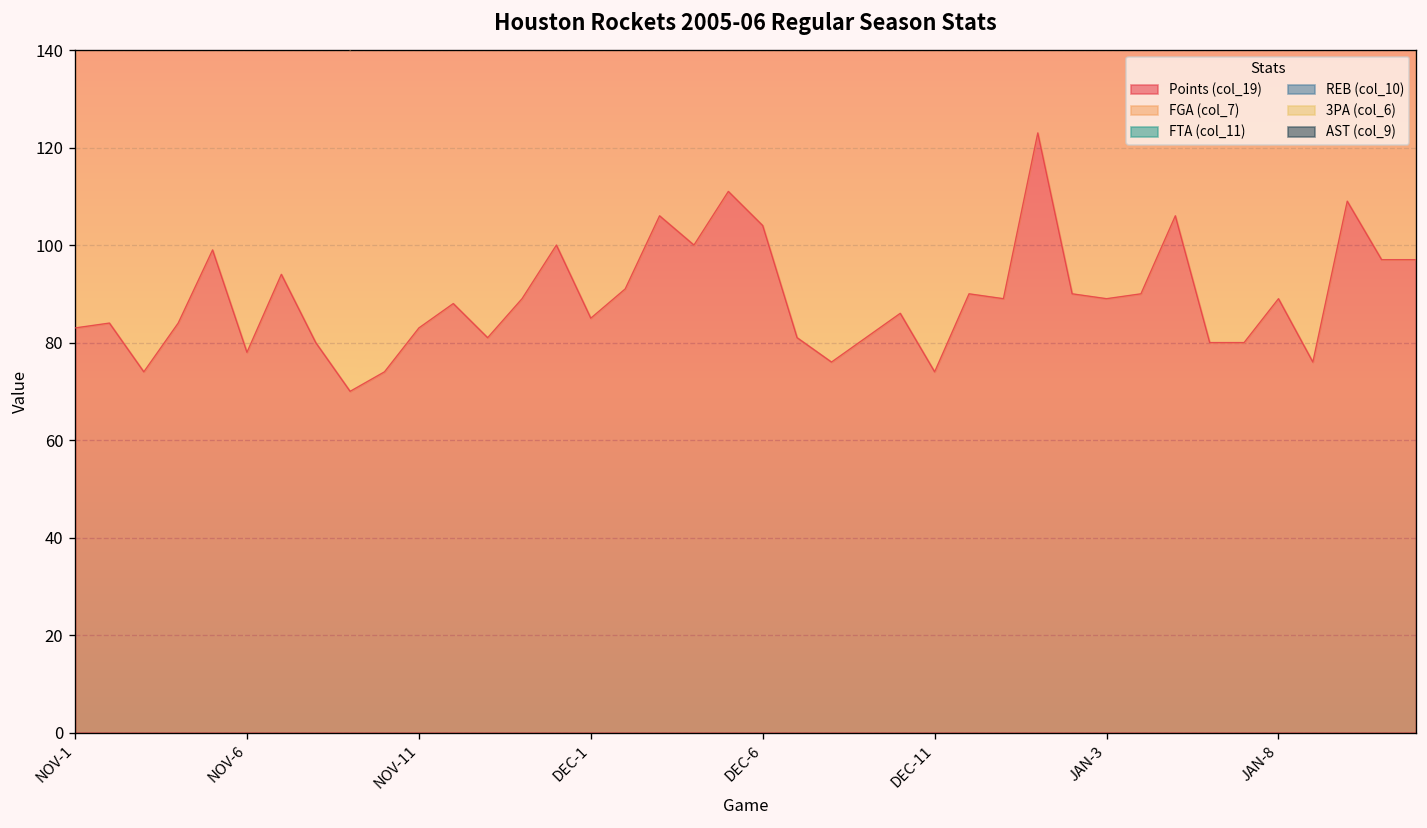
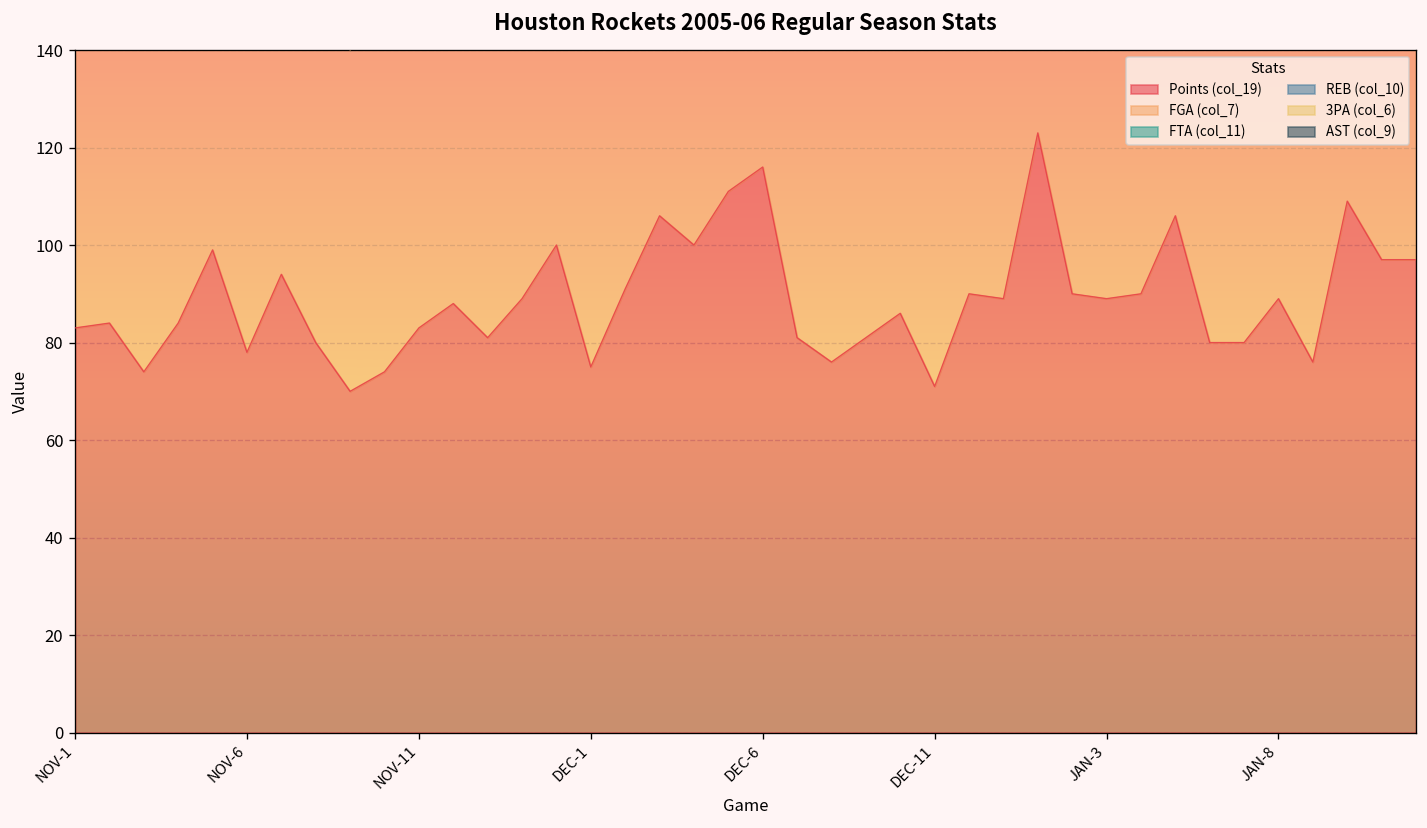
  {
    "Points (col_19)": {
      "NOV-1": 83,
      "NOV-6": 78,
      "NOV-11": 83,
-     "DEC-1": 85,
-     "DEC-6": 104,
-     "DEC-11": 74,
+     "DEC-1": 75,
+     "DEC-6": 116,
+     "DEC-11": 71,
      "JAN-3": 89,
      "JAN-8": 89
    }
  }
